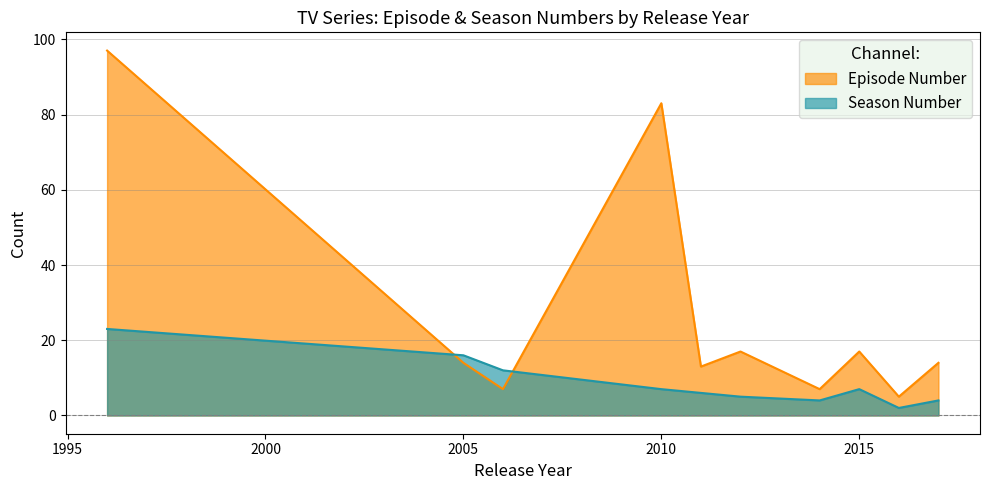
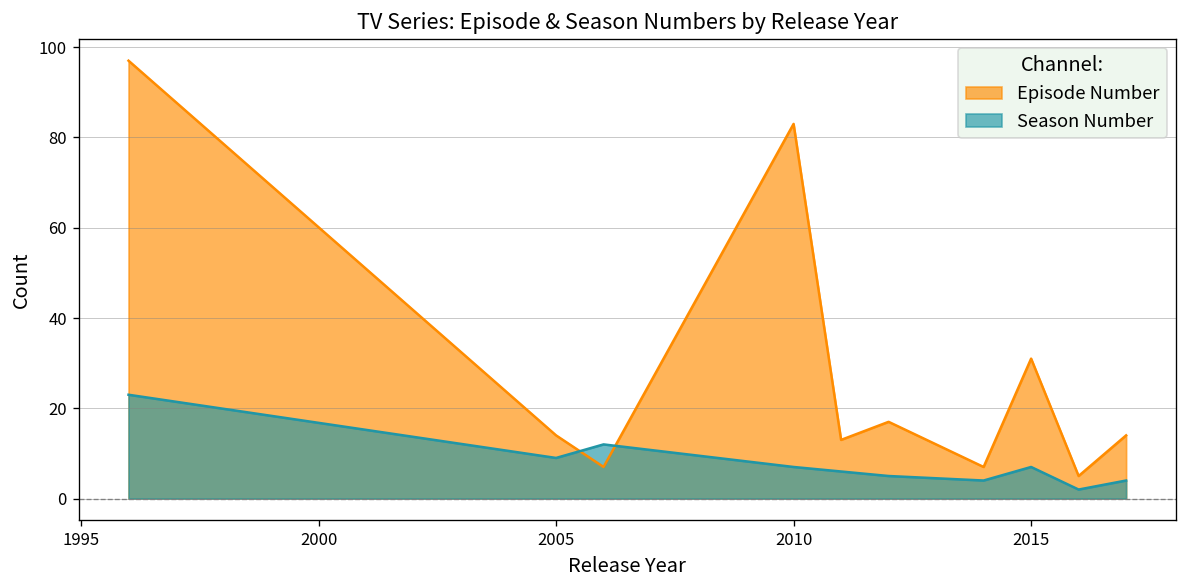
  {
    "Episode Number": {
      "2005": 14,
      "2010": 83,
-     "2015": 17
+     "2015": 31
    },
    "Season Number": {
-     "2005": 16,
+     "2005": 9,
      "2010": 7,
      "2015": 7
    }
  }
